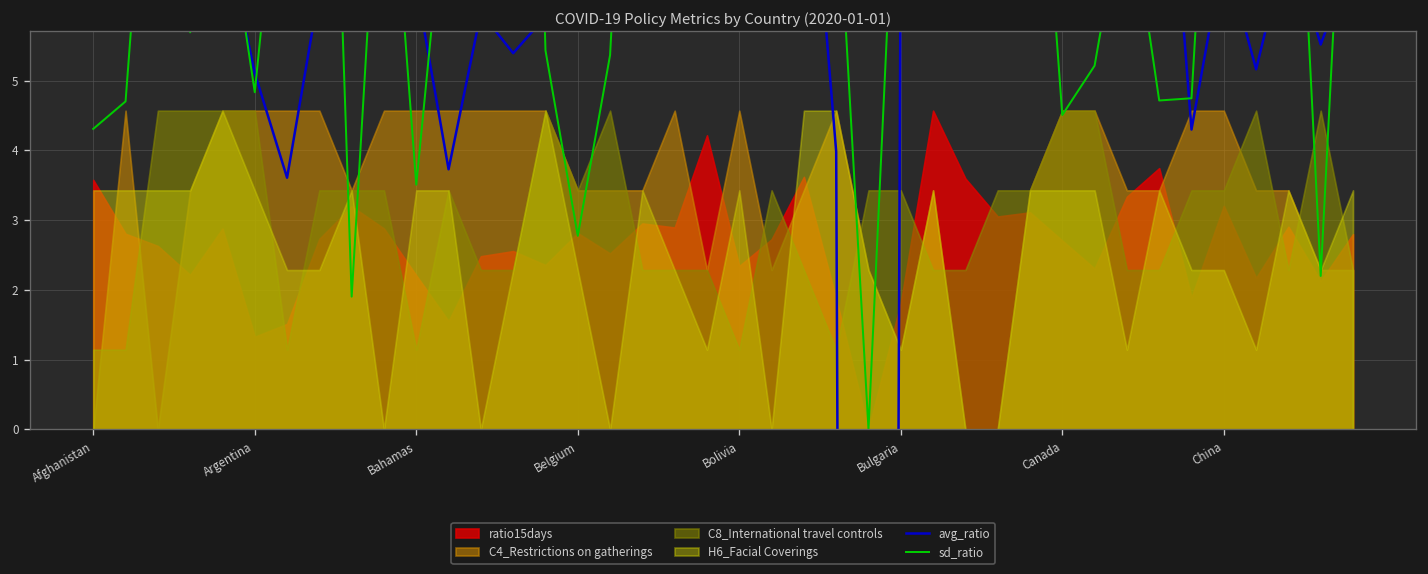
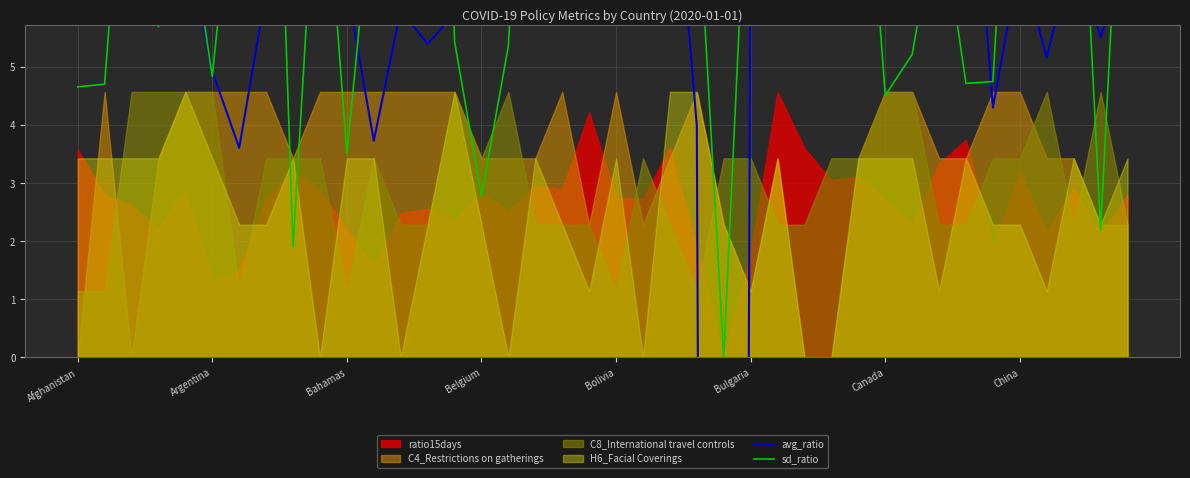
  {
    "ratio15days": {
      "Afghanistan": 3.6,
      "Argentina": 1.3,
      "Bahamas": 2.2,
-     "Bolivia": 2.3,
+     "Bolivia": 2.7,
      "Bulgaria": 1.8,
      "Canada": 2.7,
      "China": 3.2
    },
    "avg_ratio": {
-     "Argentina": 5.1
+     "Argentina": 4.9
    },
    "sd_ratio": {
-     "Afghanistan": 4.3,
+     "Afghanistan": 4.7,
      "Argentina": 4.8,
      "Bahamas": 3.5,
      "Bolivia": 5.7,
      "Canada": 4.5
    }
  }
